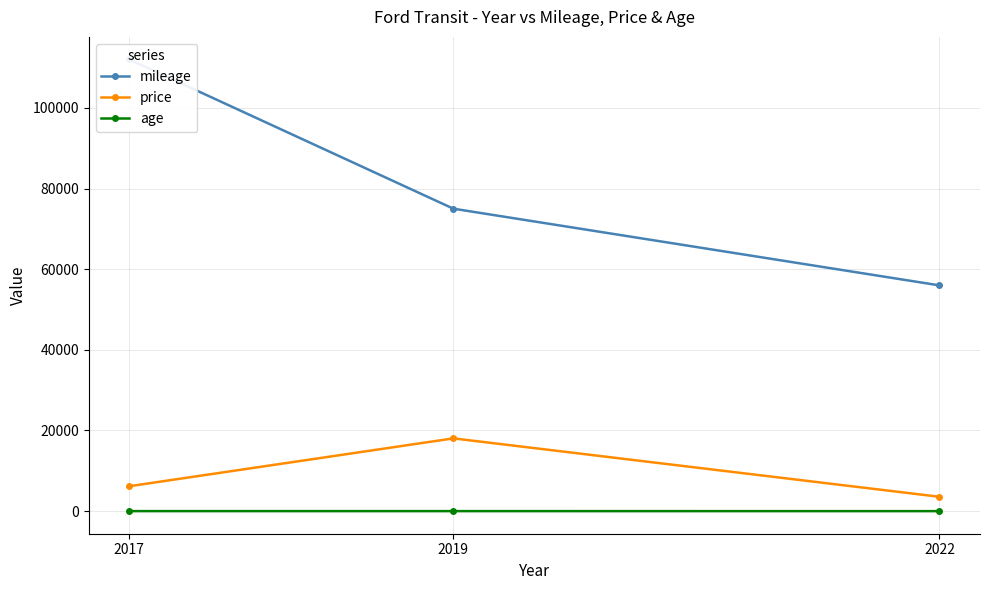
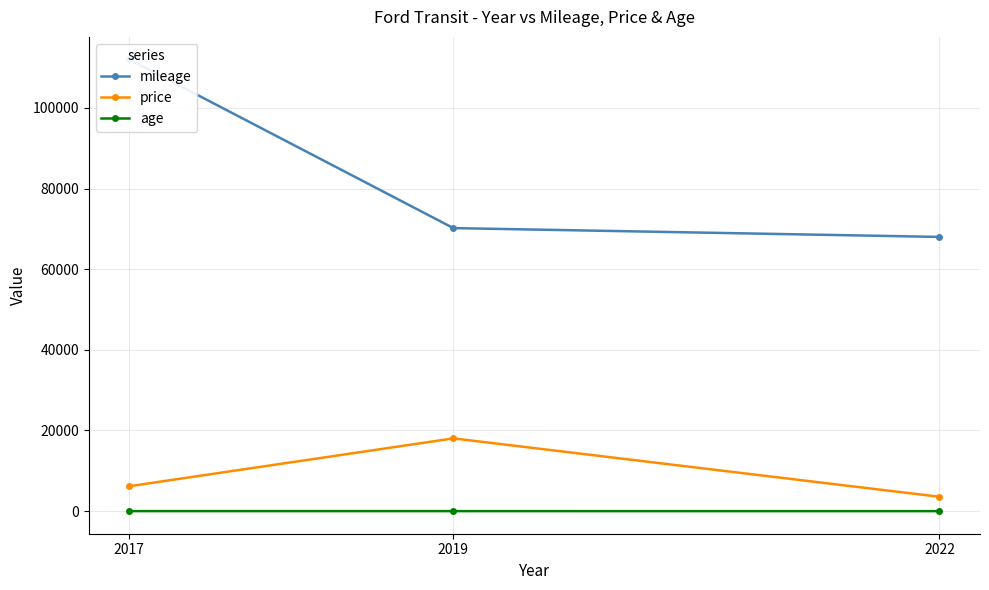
  {
    "mileage": {
-     "2019": 75000,
-     "2022": 56000
+     "2019": 70000,
+     "2022": 68000
    },
    "price": {
      "2017": 6000,
      "2019": 18000,
      "2022": 4000
    },
    "age": {
      "2017": 0,
      "2019": 0,
      "2022": 0
    }
  }
